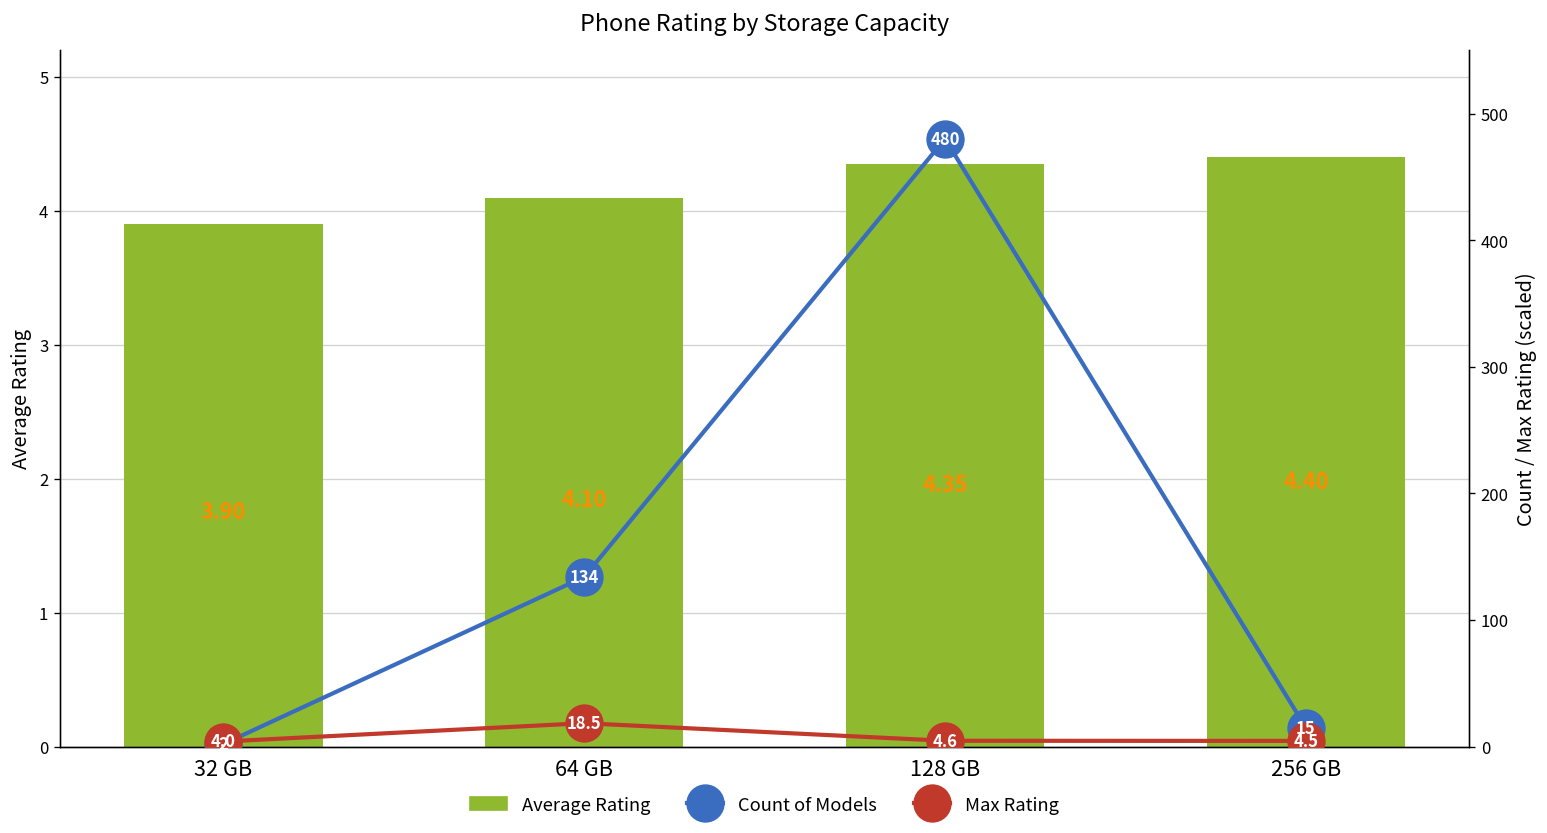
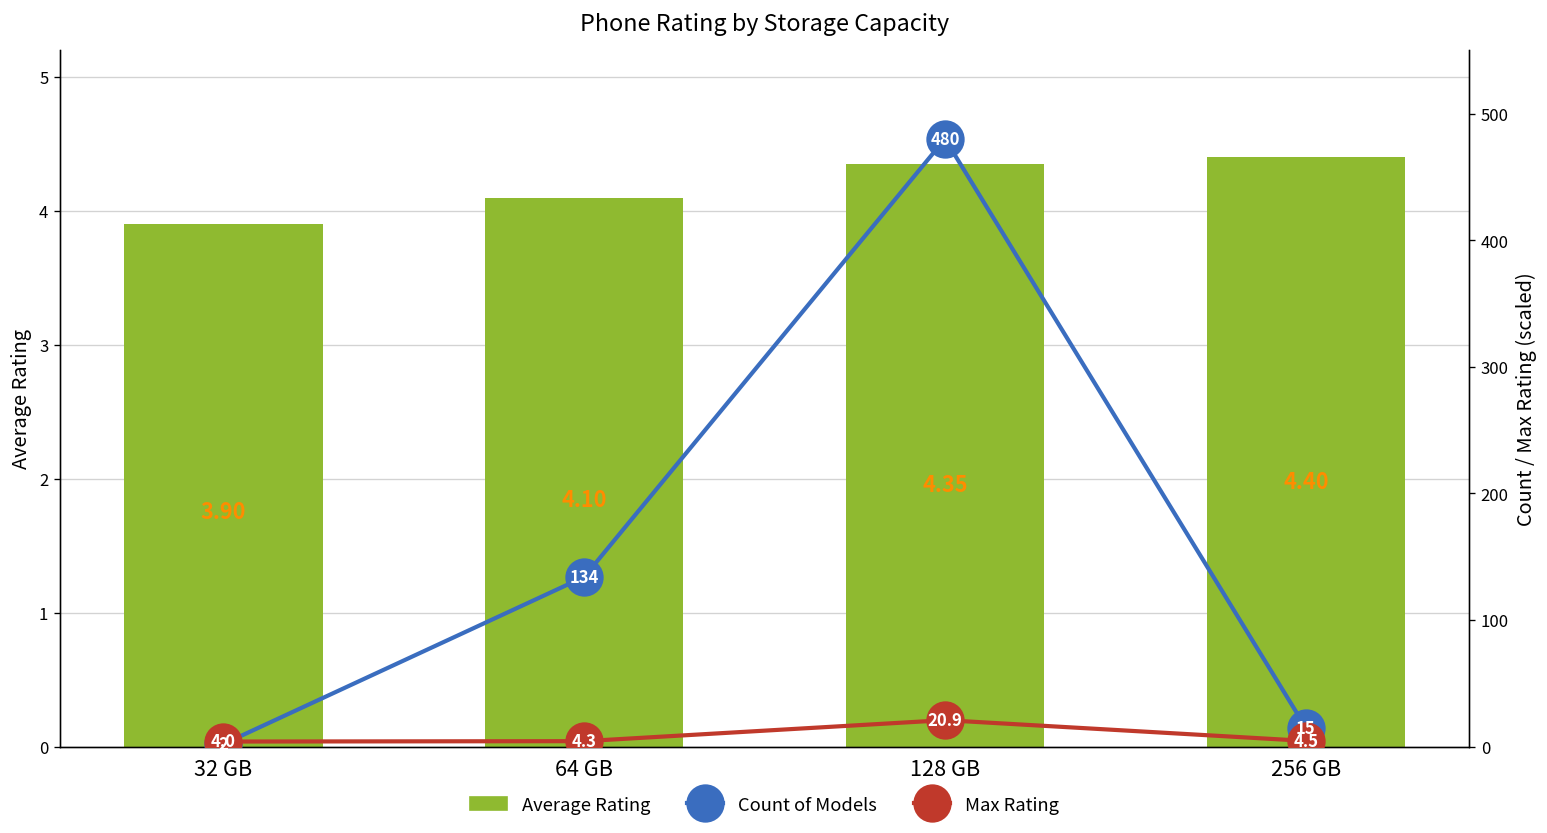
  {
    "Average Rating": {
      "32 GB": 3.90,
      "64 GB": 4.10,
      "128 GB": 4.35,
      "256 GB": 4.40
    },
    "Count of Models": {
      "64 GB": 134,
      "128 GB": 480
    },
    "Max Rating": {
-     "64 GB": 18.5,
-     "128 GB": 4.6
+     "64 GB": 4.3,
+     "128 GB": 20.9
    }
  }
